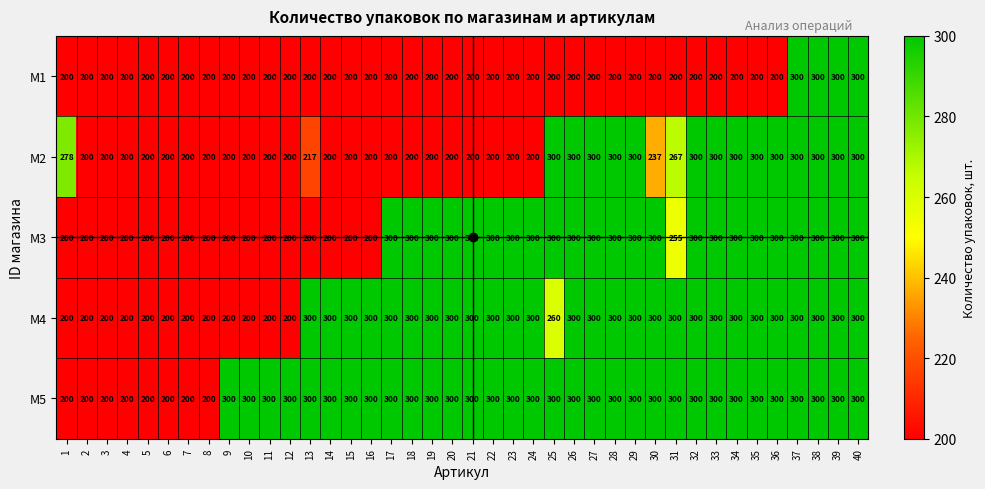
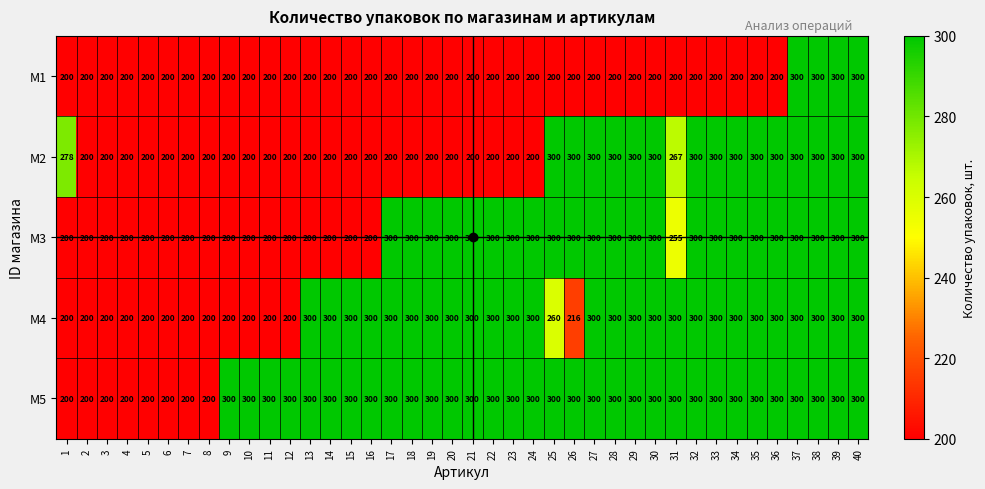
  {
    "M1": {
      "1": 200,
      "2": 200,
      "3": 200,
      "4": 200,
      "5": 200,
      "6": 200,
      "7": 200,
      "8": 200,
      "9": 200,
      "10": 200,
      "11": 200,
      "12": 200,
      "13": 200,
      "14": 200,
      "15": 200,
      "16": 200,
      "17": 200,
      "18": 200,
      "19": 200,
      "20": 200,
      "21": 200,
      "22": 200,
      "23": 200,
      "24": 200,
      "25": 200,
      "26": 200,
      "27": 200,
      "28": 200,
      "29": 200,
      "30": 200,
      "31": 200,
      "32": 200,
      "33": 200,
      "34": 200,
      "35": 200,
      "36": 200,
      "37": 300,
      "38": 300,
      "39": 300,
      "40": 300
    },
    "M2": {
      "1": 278,
      "2": 200,
      "3": 200,
      "4": 200,
      "5": 200,
      "6": 200,
      "7": 200,
      "8": 200,
      "9": 200,
      "10": 200,
      "11": 200,
      "12": 200,
-     "13": 217,
+     "13": 200,
      "14": 200,
      "15": 200,
      "16": 200,
      "17": 200,
      "18": 200,
      "19": 200,
      "20": 200,
      "21": 200,
      "22": 200,
      "23": 200,
      "24": 200,
      "25": 300,
      "26": 300,
      "27": 300,
      "28": 300,
      "29": 300,
-     "30": 237,
+     "30": 300,
      "31": 267,
      "32": 300,
      "33": 300,
      "34": 300,
      "35": 300,
      "36": 300,
      "37": 300,
      "38": 300,
      "39": 300,
      "40": 300
    },
    "M3": {
      "1": 200,
      "2": 200,
      "3": 200,
      "4": 200,
      "5": 200,
      "6": 200,
      "7": 200,
      "8": 200,
      "9": 200,
      "10": 200,
      "11": 200,
      "12": 200,
      "13": 200,
      "14": 200,
      "15": 200,
      "16": 200,
      "17": 300,
      "18": 300,
      "19": 300,
      "20": 300,
      "22": 300,
      "23": 300,
      "24": 300,
      "25": 300,
      "26": 300,
      "27": 300,
      "28": 300,
      "29": 300,
      "30": 300,
      "31": 255,
      "32": 300,
      "33": 300,
      "34": 300,
      "35": 300,
      "36": 300,
      "37": 300,
      "38": 300,
      "39": 300,
      "40": 300
    },
    "M4": {
      "1": 200,
      "2": 200,
      "3": 200,
      "4": 200,
      "5": 200,
      "6": 200,
      "7": 200,
      "8": 200,
      "9": 200,
      "10": 200,
      "11": 200,
      "12": 200,
      "13": 300,
      "14": 300,
      "15": 300,
      "16": 300,
      "17": 300,
      "18": 300,
      "19": 300,
      "20": 300,
      "21": 300,
      "22": 300,
      "23": 300,
      "24": 300,
      "25": 260,
-     "26": 300,
+     "26": 216,
      "27": 300,
      "28": 300,
      "29": 300,
      "30": 300,
      "31": 300,
      "32": 300,
      "33": 300,
      "34": 300,
      "35": 300,
      "36": 300,
      "37": 300,
      "38": 300,
      "39": 300,
      "40": 300
    },
    "M5": {
      "1": 200,
      "2": 200,
      "3": 200,
      "4": 200,
      "5": 200,
      "6": 200,
      "7": 200,
      "8": 200,
      "9": 300,
      "10": 300,
      "11": 300,
      "12": 300,
      "13": 300,
      "14": 300,
      "15": 300,
      "16": 300,
      "17": 300,
      "18": 300,
      "19": 300,
      "20": 300,
      "21": 300,
      "22": 300,
      "23": 300,
      "24": 300,
      "25": 300,
      "26": 300,
      "27": 300,
      "28": 300,
      "29": 300,
      "30": 300,
      "31": 300,
      "32": 300,
      "33": 300,
      "34": 300,
      "35": 300,
      "36": 300,
      "37": 300,
      "38": 300,
      "39": 300,
      "40": 300
    }
  }
